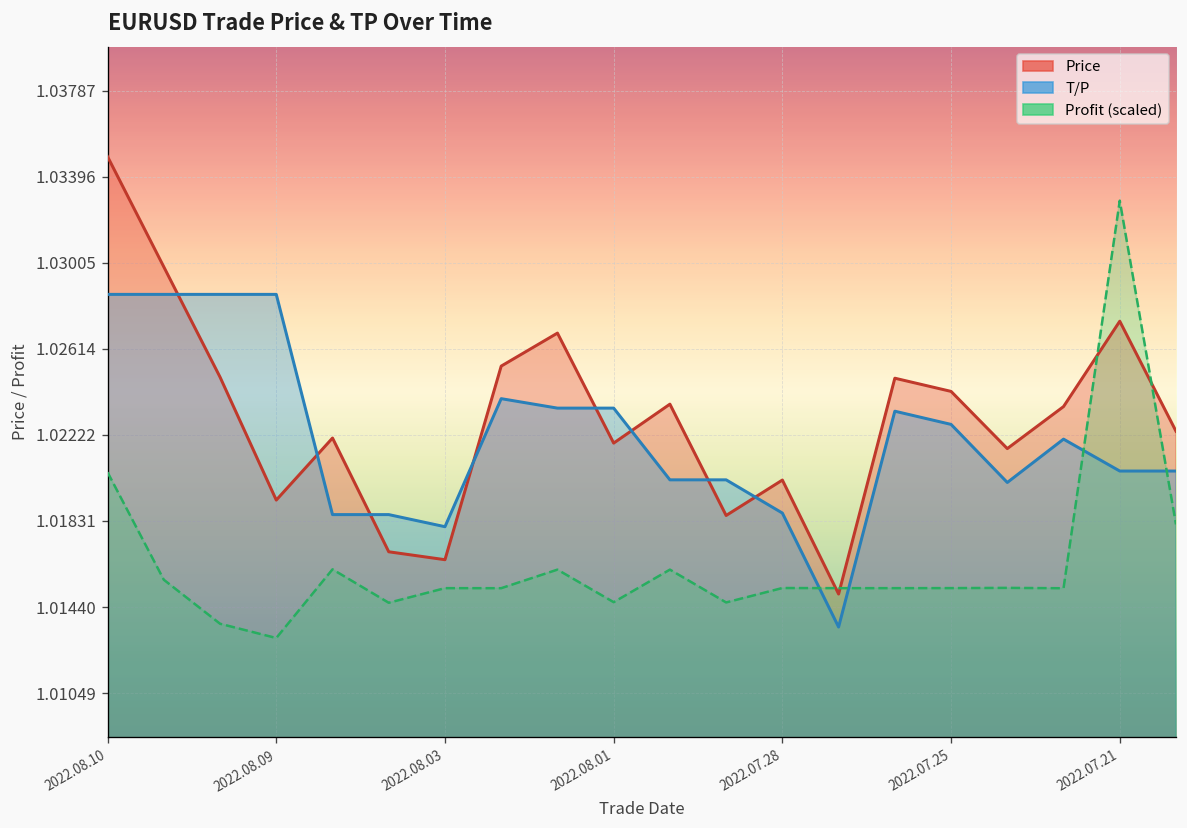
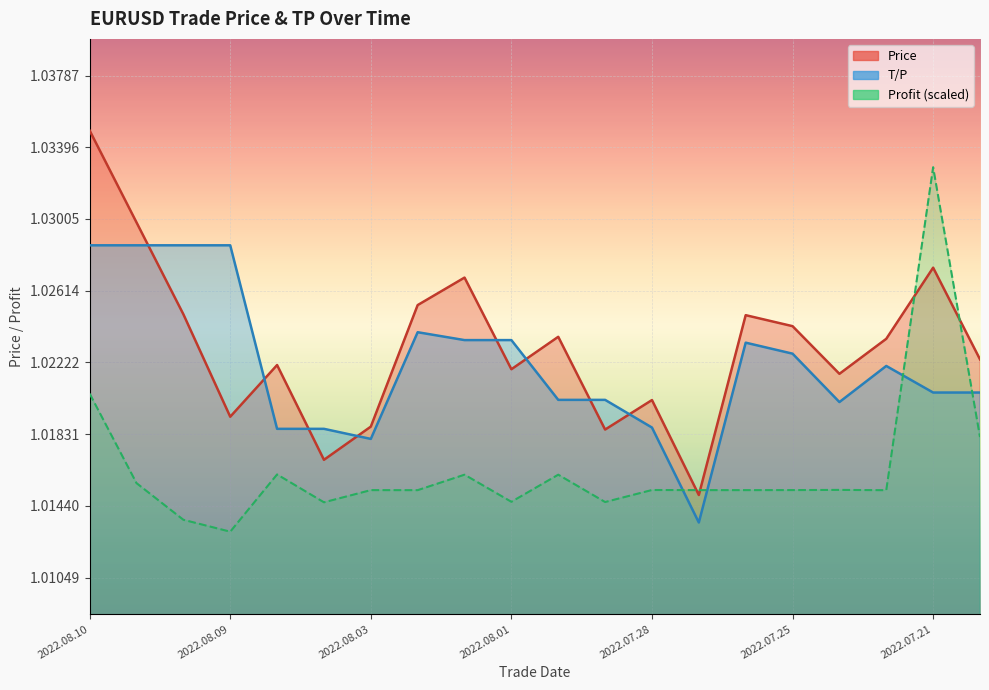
  {
    "Price": {
      "2022.08.09": 1.0193,
-     "2022.08.03": 1.0166,
+     "2022.08.03": 1.0187,
      "2022.07.21": 1.0274
    }
  }
